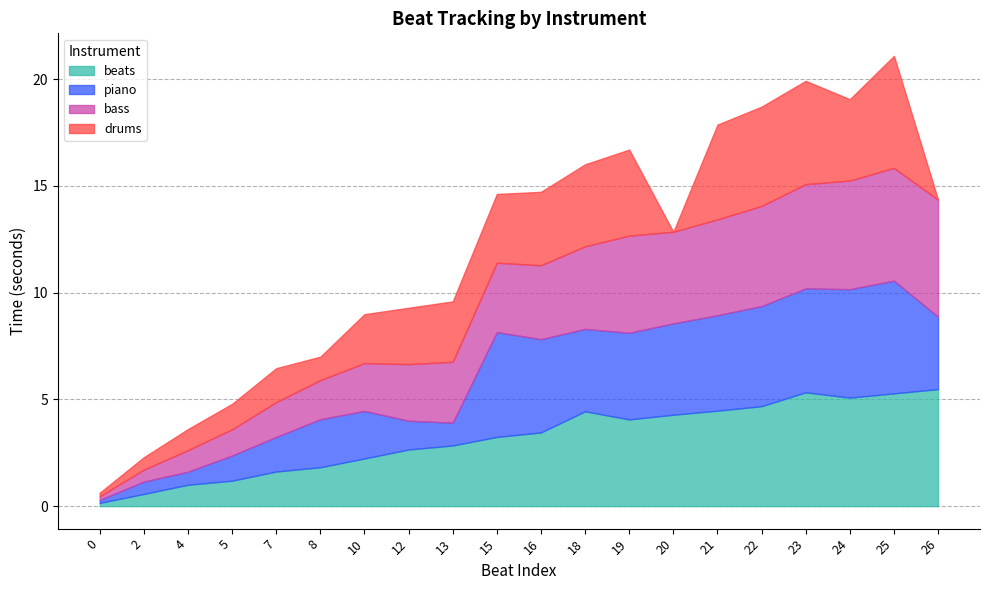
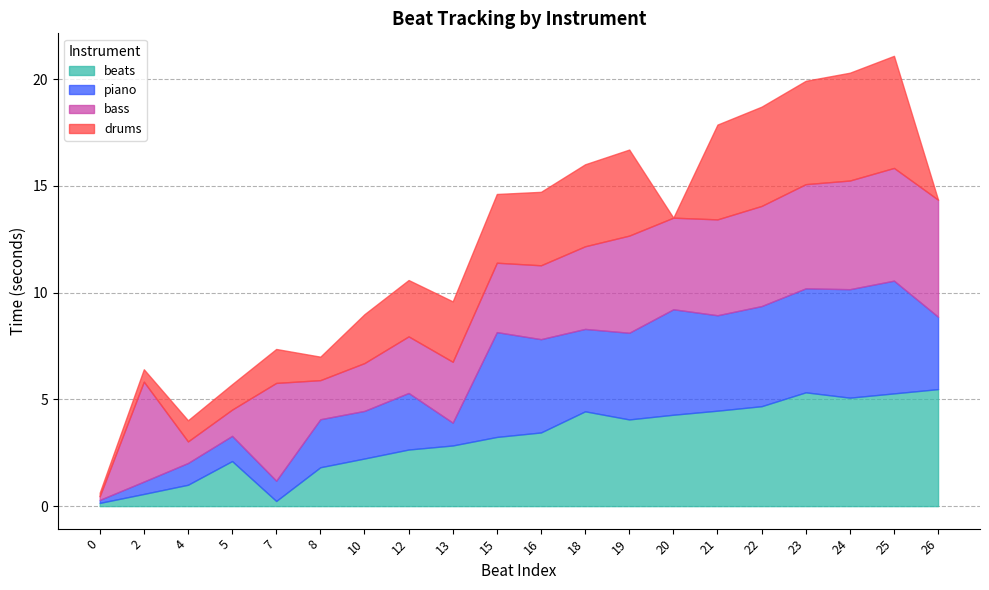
  {
    "beats": {
      "0": 0.2,
      "2": 0.6,
      "4": 1.0,
-     "5": 1.2,
-     "7": 1.6,
+     "5": 2.1,
+     "7": 0.2,
      "8": 1.8,
      "10": 2.2,
      "12": 2.7,
      "13": 2.8,
      "15": 3.2,
      "16": 3.5,
      "18": 4.4,
      "19": 4.1,
      "20": 4.3,
      "21": 4.5,
      "22": 4.7,
      "23": 5.3,
      "24": 5.1,
      "25": 5.3,
      "26": 5.5
    },
    "piano": {
      "0": 0.1,
      "2": 0.6,
-     "4": 0.6,
+     "4": 1.0,
      "5": 1.2,
-     "7": 1.6,
+     "7": 1.0,
      "8": 2.3,
      "10": 2.2,
-     "12": 1.4,
+     "12": 2.7,
      "13": 1.1,
      "15": 4.9,
      "16": 4.4,
      "18": 3.9,
      "19": 4.1,
-     "20": 4.3,
+     "20": 4.9,
      "21": 4.5,
      "22": 4.7,
      "23": 4.9,
      "24": 5.1,
      "25": 5.3,
      "26": 3.4
    },
    "bass": {
      "0": 0.2,
-     "2": 0.6,
+     "2": 4.7,
      "4": 1.0,
      "5": 1.2,
-     "7": 1.6,
+     "7": 4.6,
      "8": 1.8,
      "10": 2.2,
      "12": 2.7,
      "13": 2.8,
      "15": 3.3,
      "16": 3.5,
      "18": 3.9,
      "19": 4.5,
      "21": 4.5,
      "22": 4.7,
      "23": 4.9,
      "24": 5.1,
      "25": 5.3
    },
    "drums": {
      "0": 0.2,
      "2": 0.6,
      "4": 1.0,
      "5": 1.2,
      "7": 1.6,
      "8": 1.1,
      "10": 2.3,
      "12": 2.6,
      "13": 2.8,
      "15": 3.2,
      "16": 3.4,
      "18": 3.8,
      "19": 4.0,
      "21": 4.4,
      "22": 4.6,
      "23": 4.8,
-     "24": 3.8,
+     "24": 5.1,
      "25": 5.3
    }
  }
